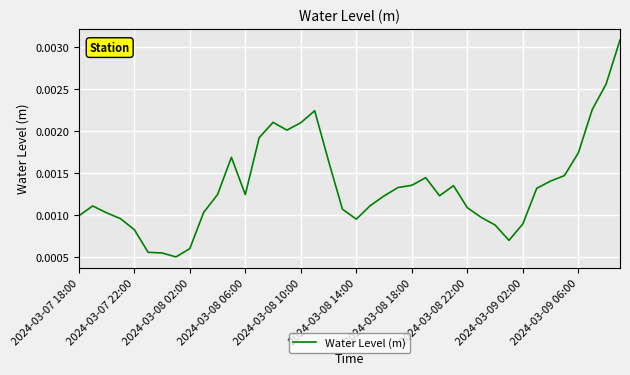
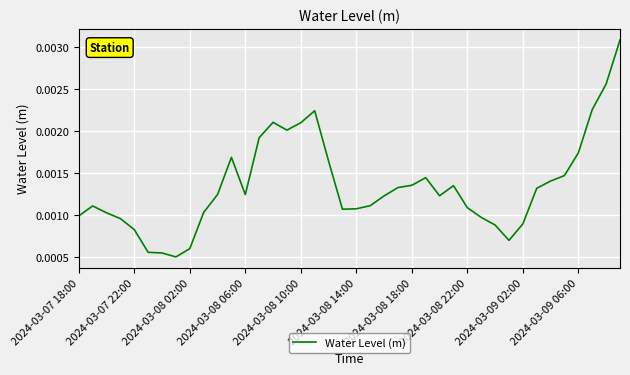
  {
    "2024-03-07 18:00": 0.0010,
    "2024-03-07 22:00": 0.0008,
    "2024-03-08 02:00": 0.0006,
    "2024-03-08 06:00": 0.0012,
    "2024-03-08 10:00": 0.0021,
-   "2024-03-08 14:00": 0.0010,
+   "2024-03-08 14:00": 0.0011,
    "2024-03-08 18:00": 0.0014,
    "2024-03-08 22:00": 0.0011,
    "2024-03-09 02:00": 0.0009,
    "2024-03-09 06:00": 0.0017
  }
